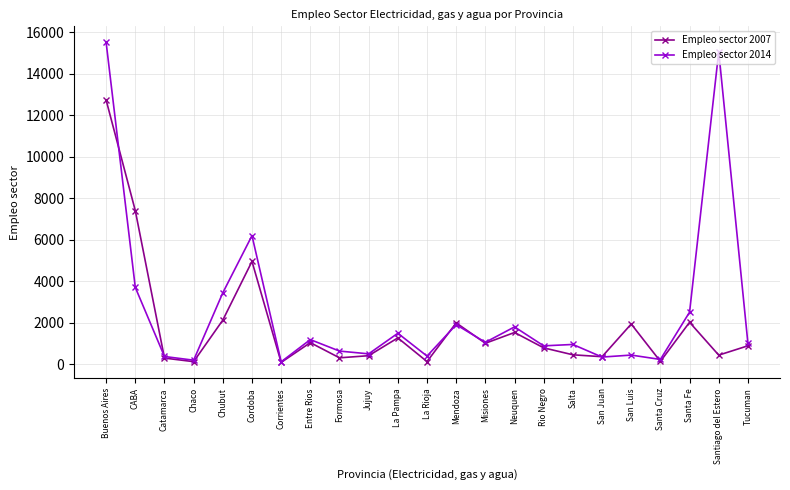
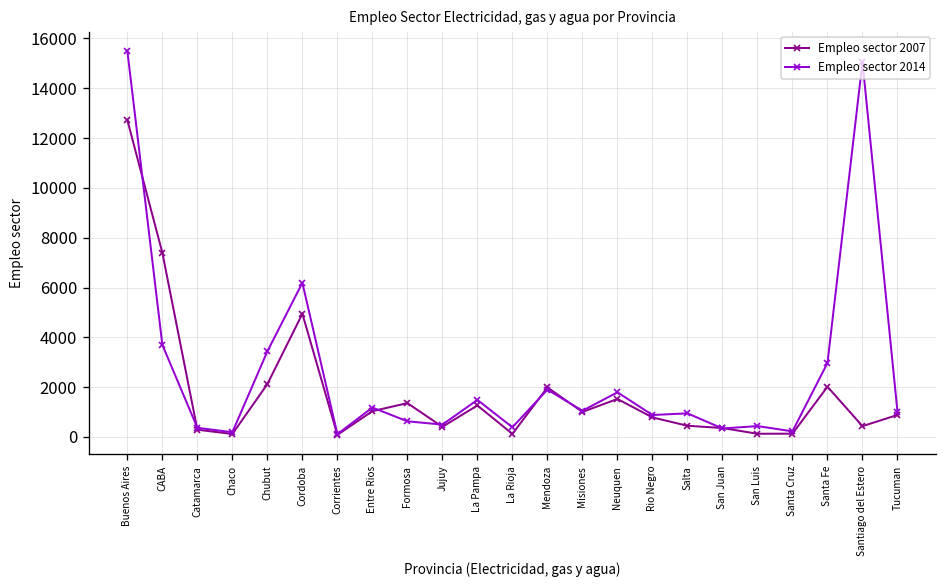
  {
    "Empleo sector 2007": {
      "Buenos Aires": 12700,
      "CABA": 7400,
      "Chubut": 2100,
      "Cordoba": 4900,
      "Entre Rios": 1000,
-     "Formosa": 300,
+     "Formosa": 1400,
      "La Pampa": 1300,
      "La Rioja": 100,
      "Neuquen": 1500,
      "Salta": 400,
-     "San Luis": 1900,
+     "San Luis": 100,
      "Santa Fe": 2000,
      "Santiago del Estero": 400
    },
    "Empleo sector 2014": {
      "Buenos Aires": 15500,
      "CABA": 3700,
      "Chubut": 3400,
      "Cordoba": 6200,
      "Entre Rios": 1200,
      "Formosa": 600,
      "La Pampa": 1500,
      "La Rioja": 400,
      "Neuquen": 1800,
      "Salta": 900,
      "San Luis": 400,
-     "Santa Fe": 2500
+     "Santa Fe": 3000
    }
  }
